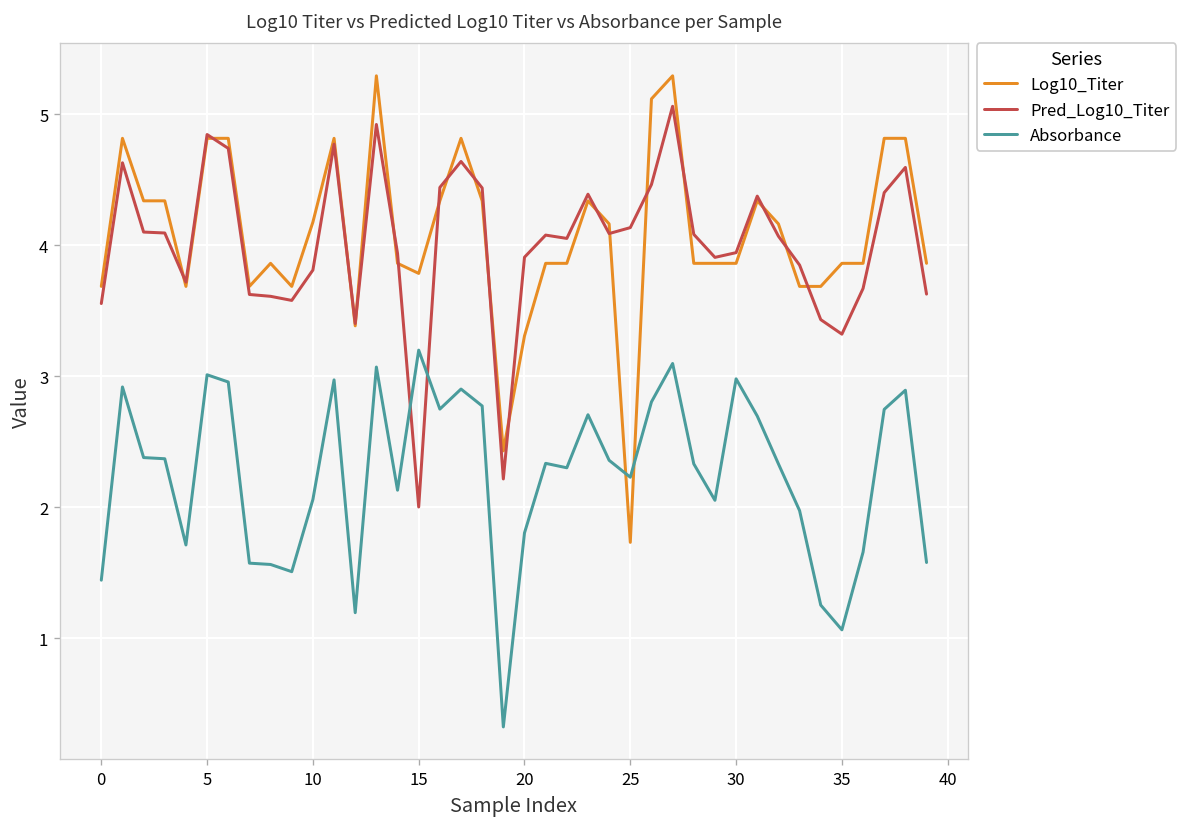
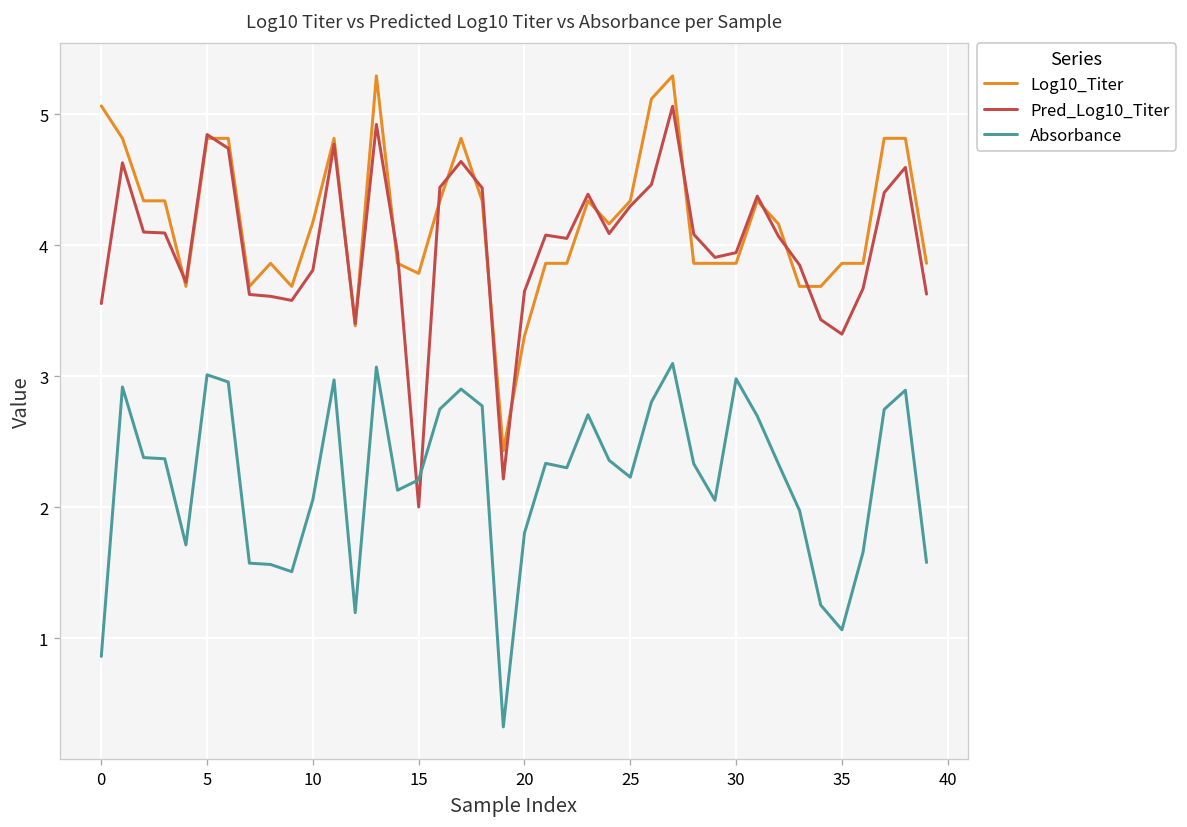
  {
    "Log10_Titer": {
-     "0": 3.69,
+     "0": 5.06,
      "5": 4.82,
      "10": 4.18,
      "15": 3.79,
      "20": 3.31,
-     "25": 1.73,
+     "25": 4.34,
      "30": 3.86,
      "35": 3.86
    },
    "Pred_Log10_Titer": {
      "0": 3.56,
      "5": 4.85,
      "10": 3.81,
      "15": 2.00,
-     "20": 3.91,
-     "25": 4.14,
+     "20": 3.65,
+     "25": 4.30,
      "30": 3.94,
      "35": 3.32
    },
    "Absorbance": {
-     "0": 1.44,
+     "0": 0.86,
      "5": 3.01,
      "10": 2.06,
-     "15": 3.20,
+     "15": 2.21,
      "20": 1.81,
      "25": 2.23,
      "30": 2.98,
      "35": 1.07
    }
  }
